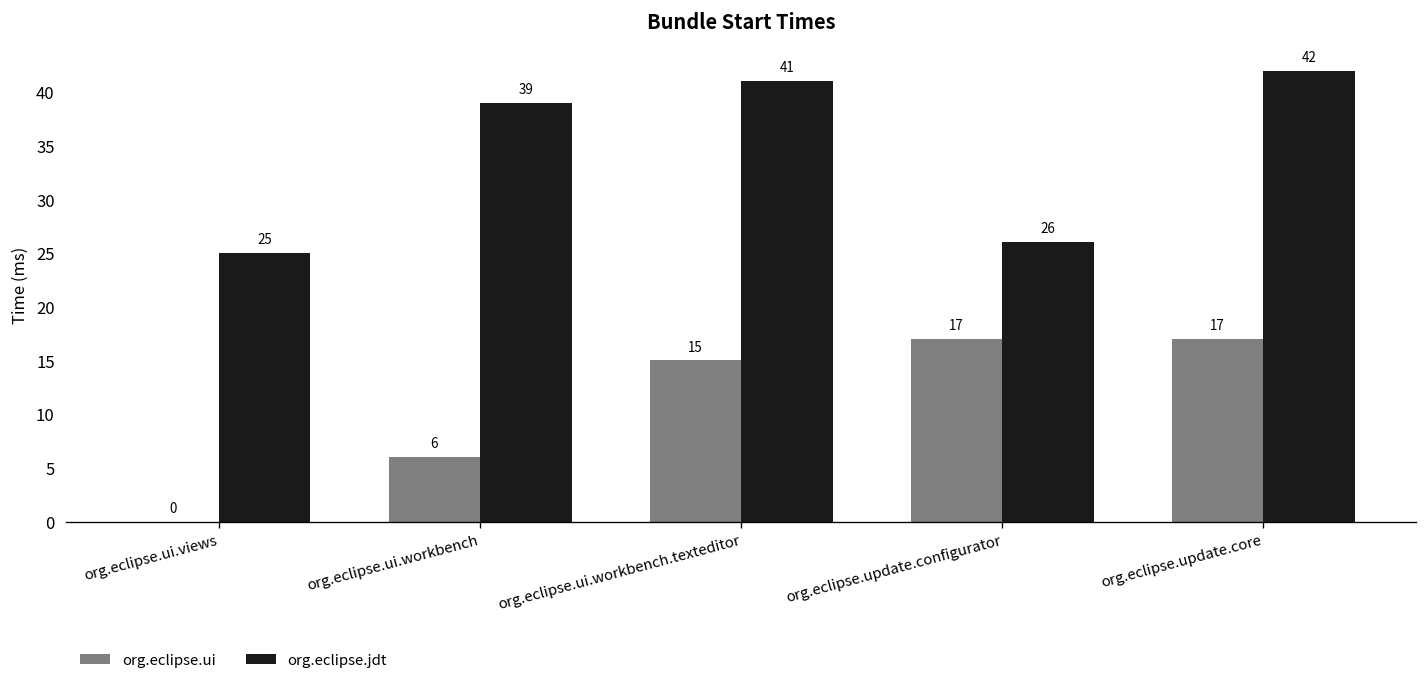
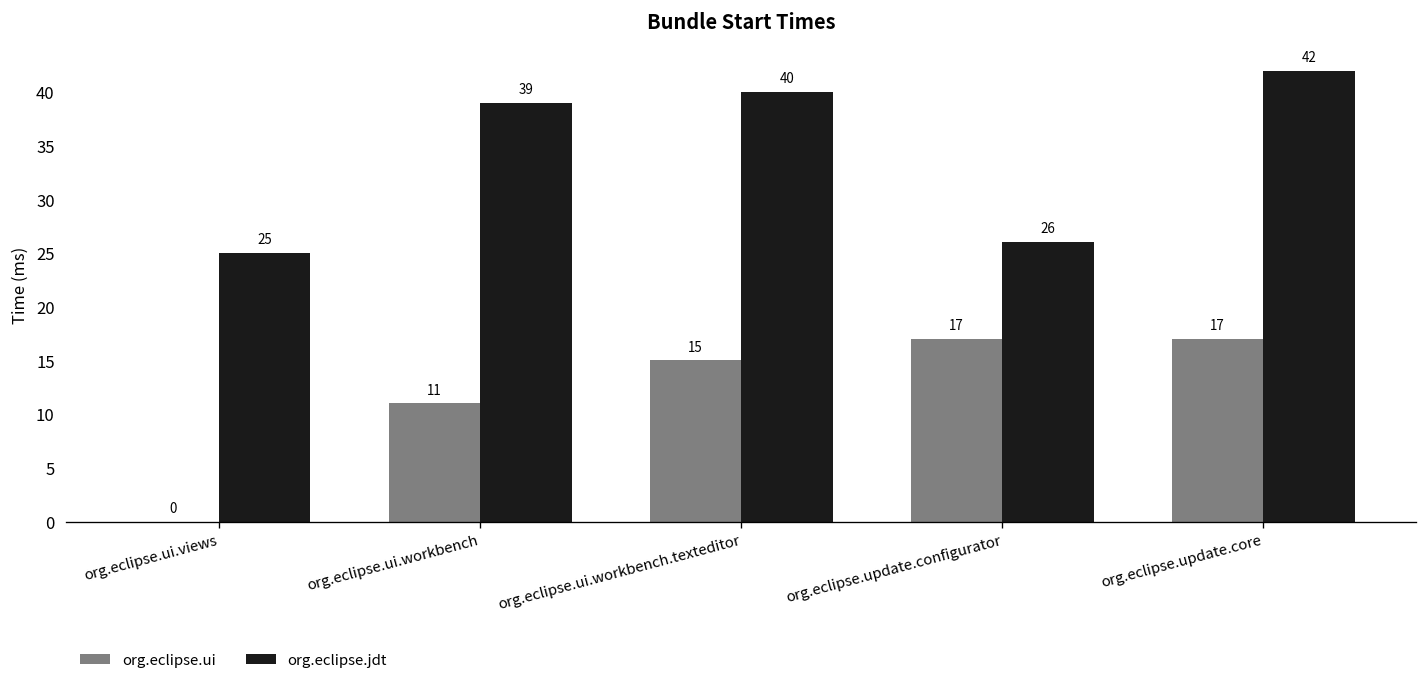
  {
    "org.eclipse.ui": {
      "org.eclipse.ui.views": 0,
-     "org.eclipse.ui.workbench": 6,
+     "org.eclipse.ui.workbench": 11,
      "org.eclipse.ui.workbench.texteditor": 15,
      "org.eclipse.update.configurator": 17,
      "org.eclipse.update.core": 17
    },
    "org.eclipse.jdt": {
      "org.eclipse.ui.views": 25,
      "org.eclipse.ui.workbench": 39,
-     "org.eclipse.ui.workbench.texteditor": 41,
+     "org.eclipse.ui.workbench.texteditor": 40,
      "org.eclipse.update.configurator": 26,
      "org.eclipse.update.core": 42
    }
  }
